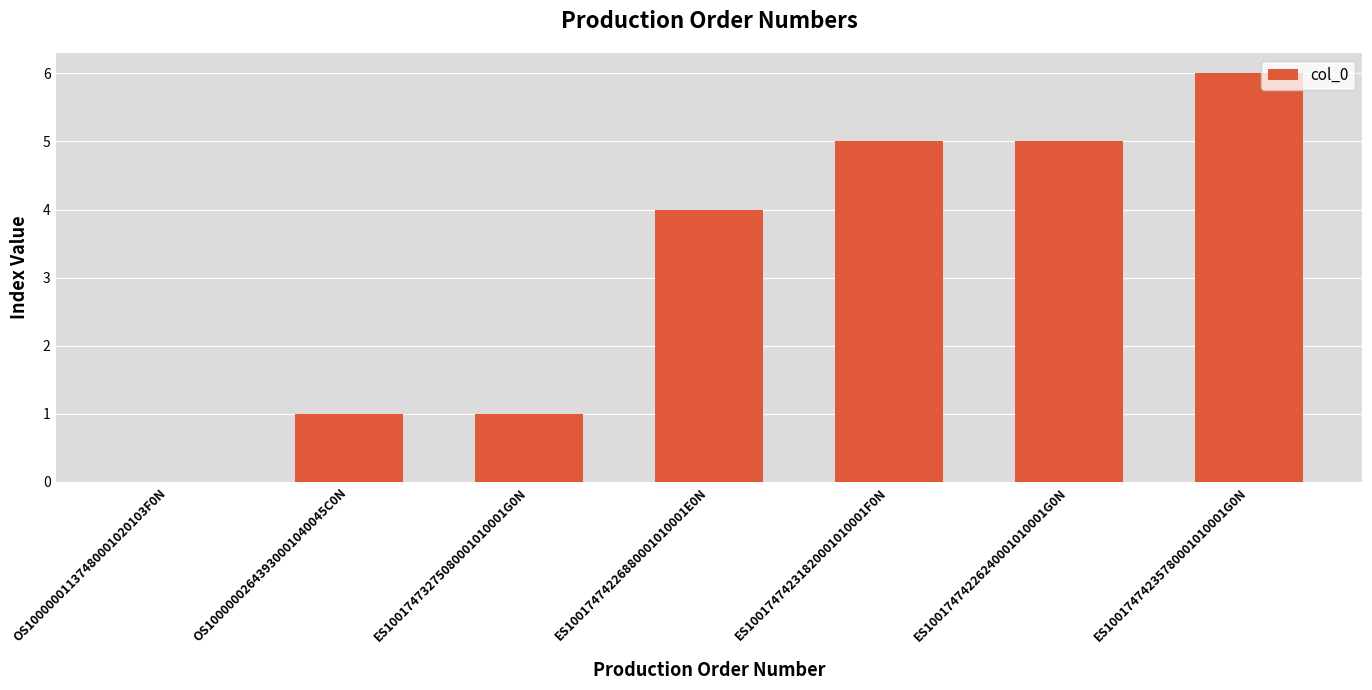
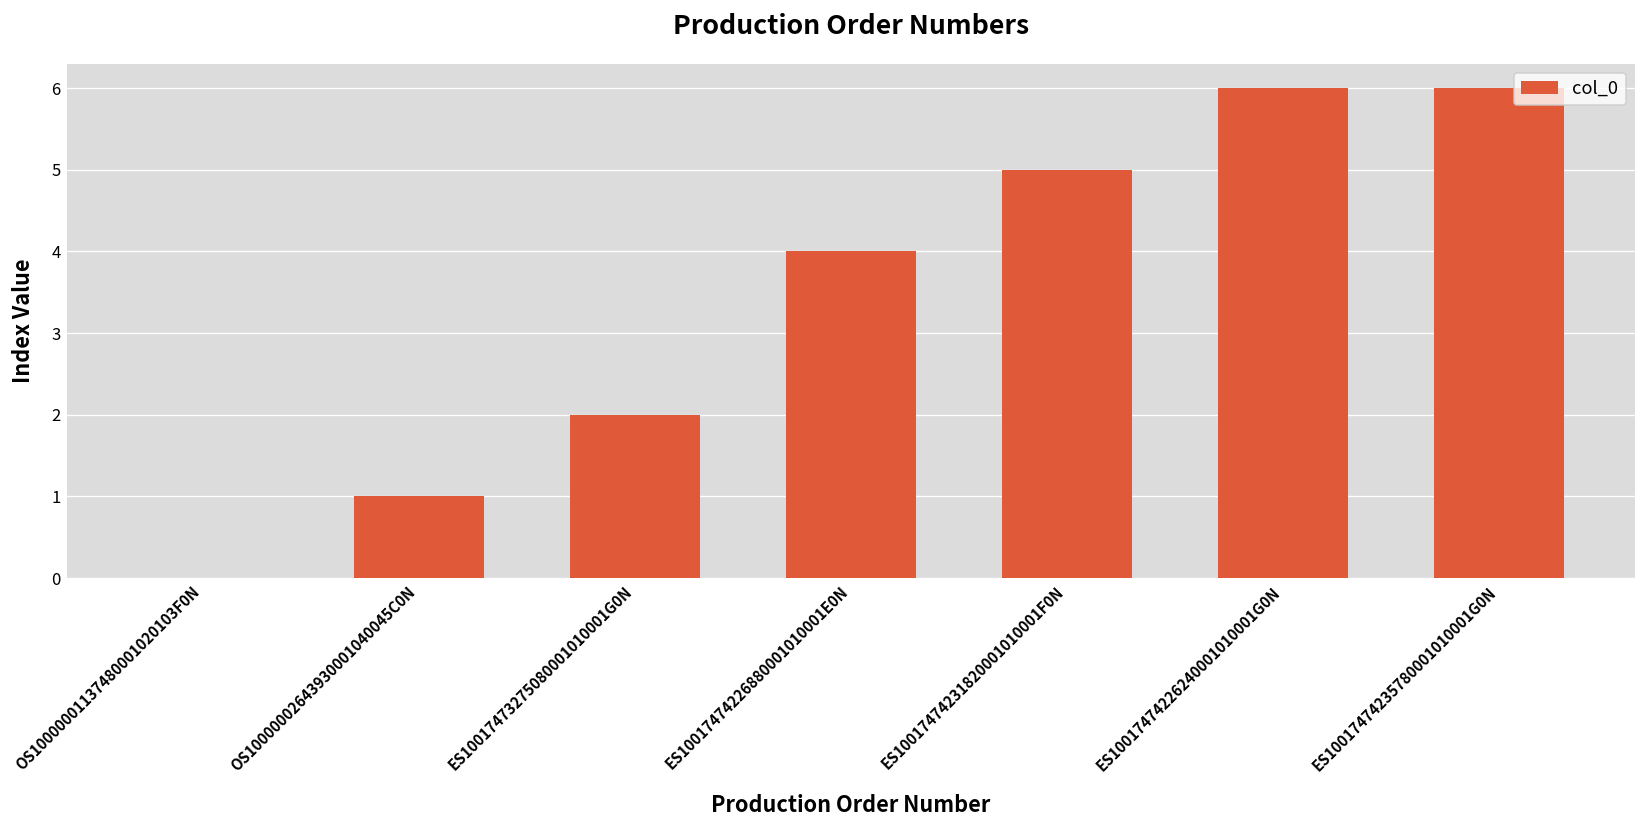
  {
    "OS10000001137480001020103F0N": 0,
    "OS10000002643930001040045C0N": 1,
-   "ES10017473275080001010001G0N": 1,
+   "ES10017473275080001010001G0N": 2,
    "ES10017474226880001010001E0N": 4,
    "ES10017474231820001010001F0N": 5,
-   "ES10017474226240001010001G0N": 5,
+   "ES10017474226240001010001G0N": 6,
    "ES10017474235780001010001G0N": 6
  }
